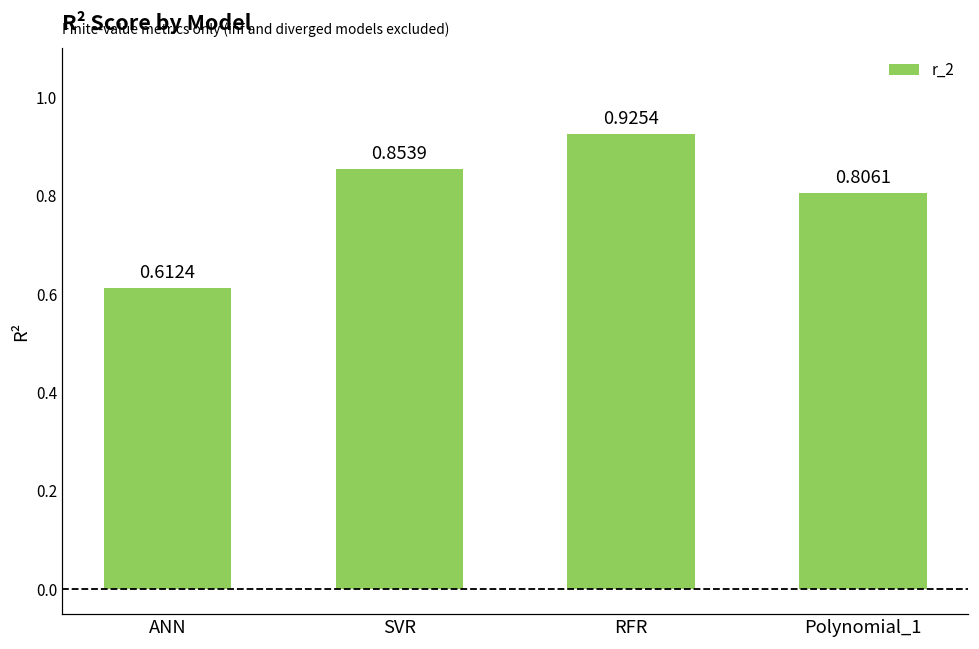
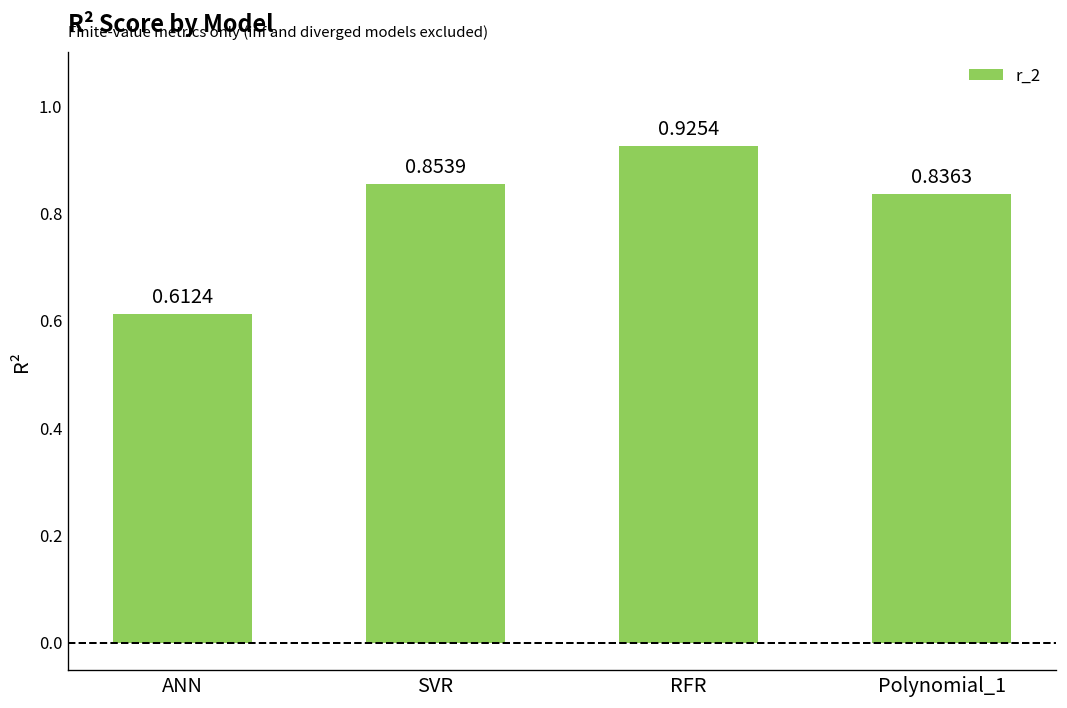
  {
    "ANN": 0.6124,
    "SVR": 0.8539,
    "RFR": 0.9254,
-   "Polynomial_1": 0.8061
+   "Polynomial_1": 0.8363
  }
